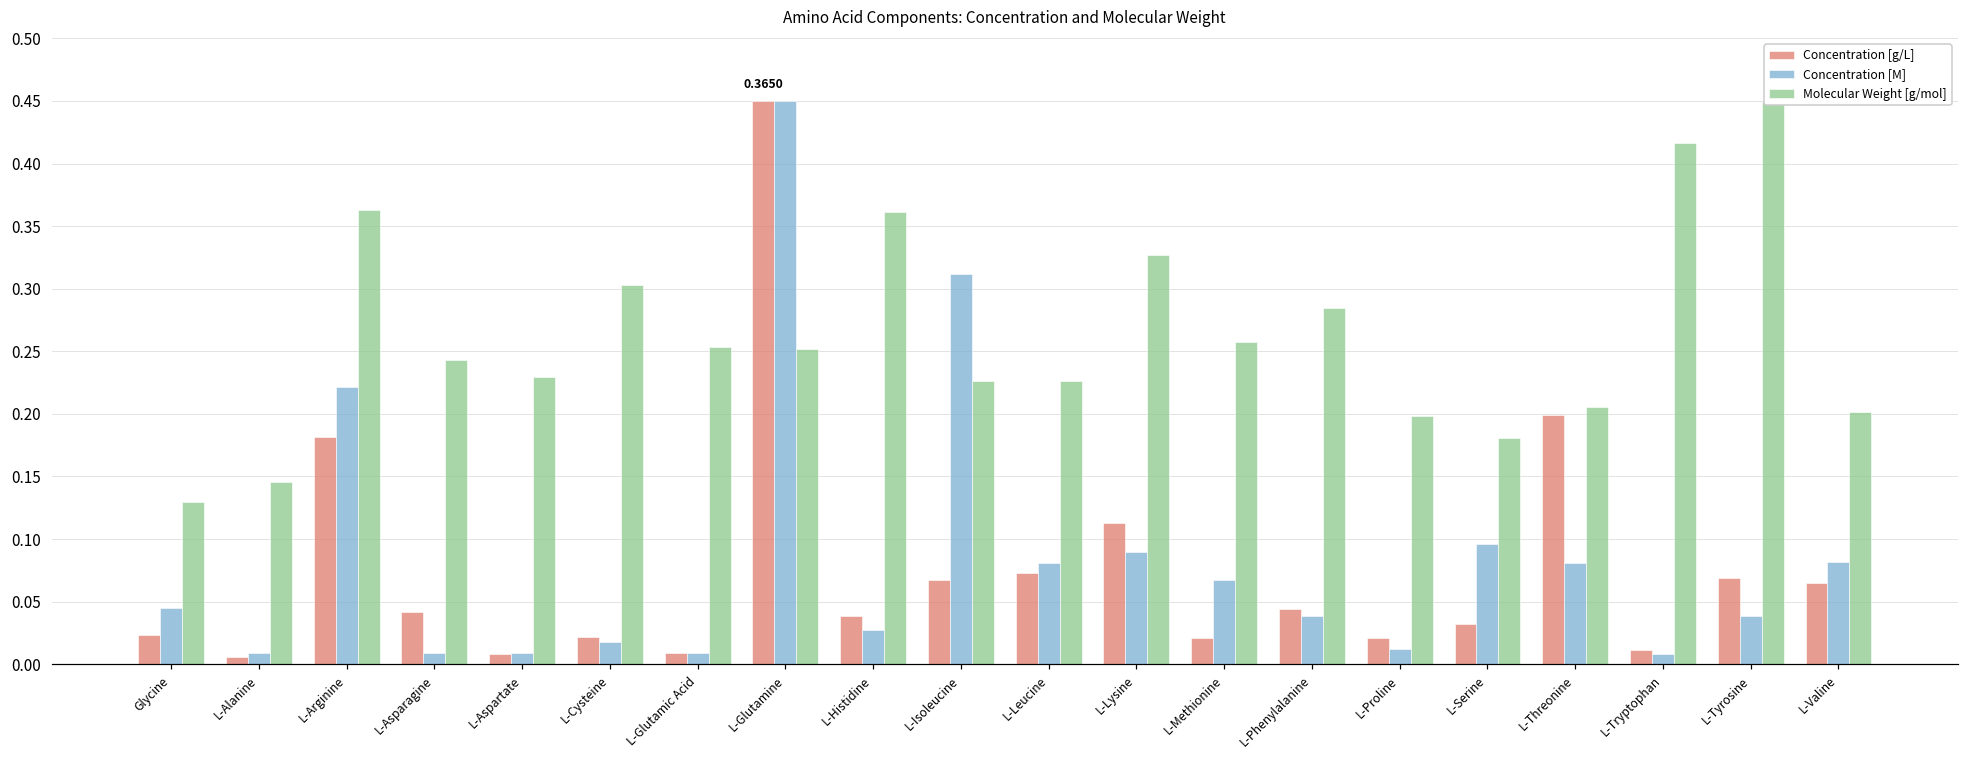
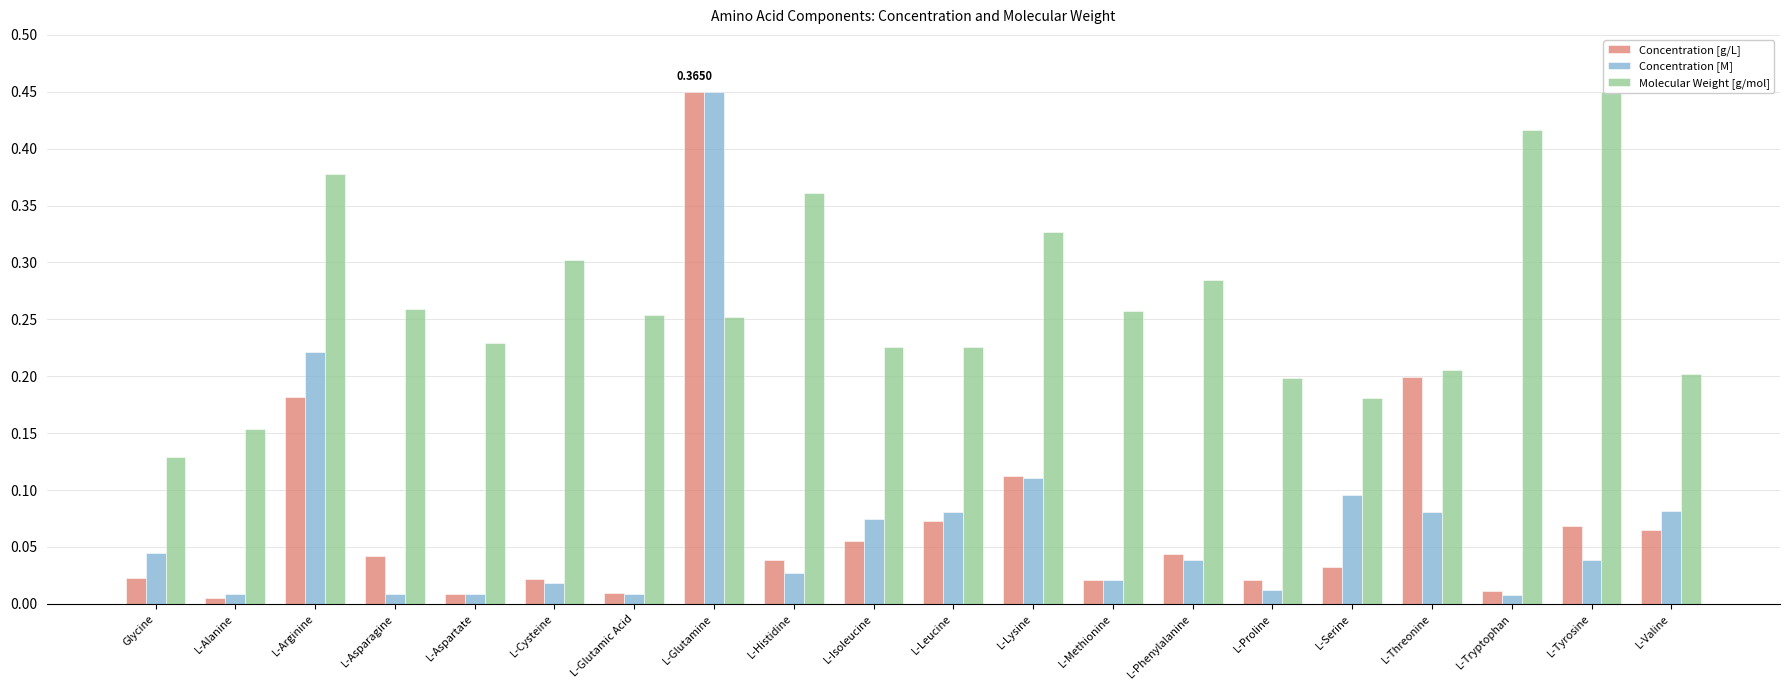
  {
    "Concentration [g/L]": {
      "Glycine": 0.023,
      "L-Alanine": 0.005,
      "L-Arginine": 0.182,
      "L-Asparagine": 0.042,
      "L-Aspartate": 0.008,
      "L-Cysteine": 0.022,
      "L-Glutamic Acid": 0.009,
      "L-Histidine": 0.039,
-     "L-Isoleucine": 0.067,
+     "L-Isoleucine": 0.055,
      "L-Leucine": 0.073,
      "L-Lysine": 0.113,
      "L-Methionine": 0.021,
      "L-Phenylalanine": 0.044,
      "L-Proline": 0.021,
      "L-Serine": 0.032,
      "L-Threonine": 0.199,
      "L-Tryptophan": 0.011,
      "L-Tyrosine": 0.069,
      "L-Valine": 0.065
    },
    "Concentration [M]": {
      "Glycine": 0.045,
      "L-Alanine": 0.009,
      "L-Arginine": 0.222,
      "L-Asparagine": 0.009,
      "L-Aspartate": 0.009,
      "L-Cysteine": 0.018,
      "L-Glutamic Acid": 0.009,
      "L-Histidine": 0.027,
-     "L-Isoleucine": 0.312,
+     "L-Isoleucine": 0.075,
      "L-Leucine": 0.081,
-     "L-Lysine": 0.090,
-     "L-Methionine": 0.067,
+     "L-Lysine": 0.111,
+     "L-Methionine": 0.021,
      "L-Phenylalanine": 0.039,
      "L-Proline": 0.012,
      "L-Serine": 0.096,
      "L-Threonine": 0.081,
      "L-Tryptophan": 0.008,
      "L-Tyrosine": 0.038,
      "L-Valine": 0.081
    },
    "Molecular Weight [g/mol]": {
      "Glycine": 0.129,
-     "L-Alanine": 0.146,
-     "L-Arginine": 0.363,
-     "L-Asparagine": 0.243,
+     "L-Alanine": 0.153,
+     "L-Arginine": 0.378,
+     "L-Asparagine": 0.259,
      "L-Aspartate": 0.229,
      "L-Cysteine": 0.303,
      "L-Glutamic Acid": 0.253,
      "L-Glutamine": 0.252,
      "L-Histidine": 0.361,
      "L-Isoleucine": 0.226,
      "L-Leucine": 0.226,
      "L-Lysine": 0.327,
      "L-Methionine": 0.257,
      "L-Phenylalanine": 0.285,
      "L-Proline": 0.198,
      "L-Serine": 0.181,
      "L-Threonine": 0.205,
      "L-Tryptophan": 0.417,
      "L-Valine": 0.202
    }
  }
